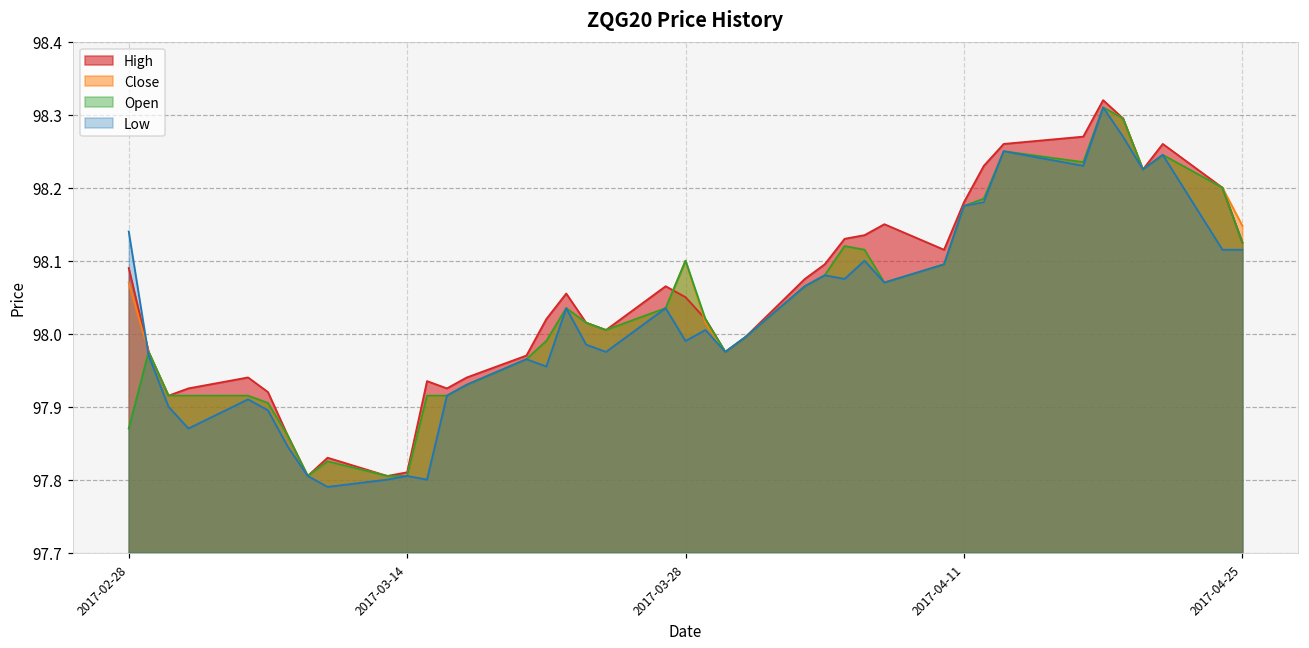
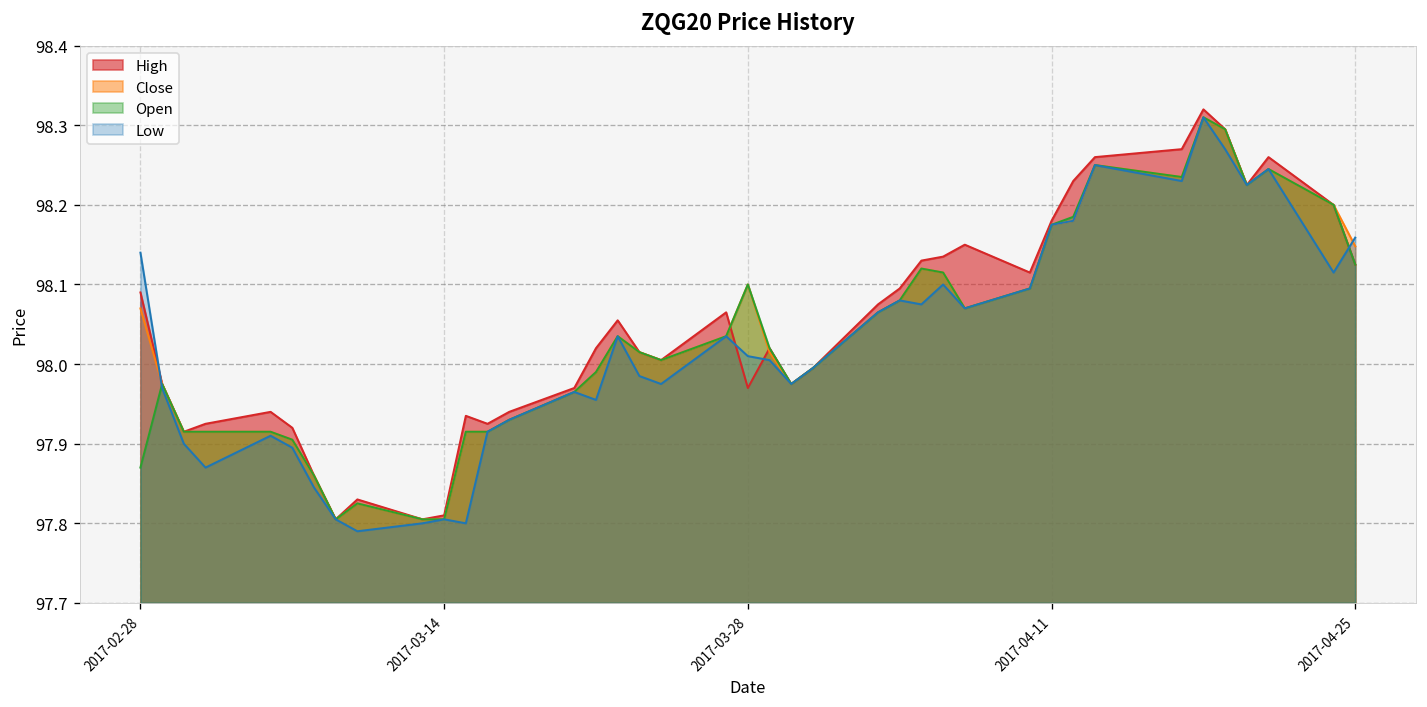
  {
    "High": {
      "2017-02-28": 98.09,
      "2017-03-14": 97.81,
-     "2017-03-28": 98.05,
+     "2017-03-28": 97.97,
      "2017-04-11": 98.18
    },
    "Close": {
      "2017-02-28": 98.07,
      "2017-04-25": 98.15
    },
    "Open": {
      "2017-02-28": 97.87
    },
    "Low": {
      "2017-02-28": 98.14,
-     "2017-03-28": 97.99,
-     "2017-04-25": 98.12
+     "2017-03-28": 98.01,
+     "2017-04-25": 98.16
    }
  }
